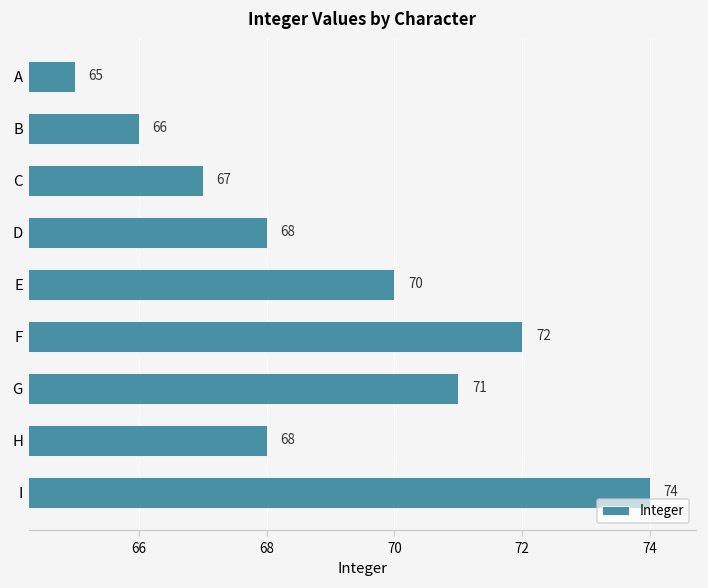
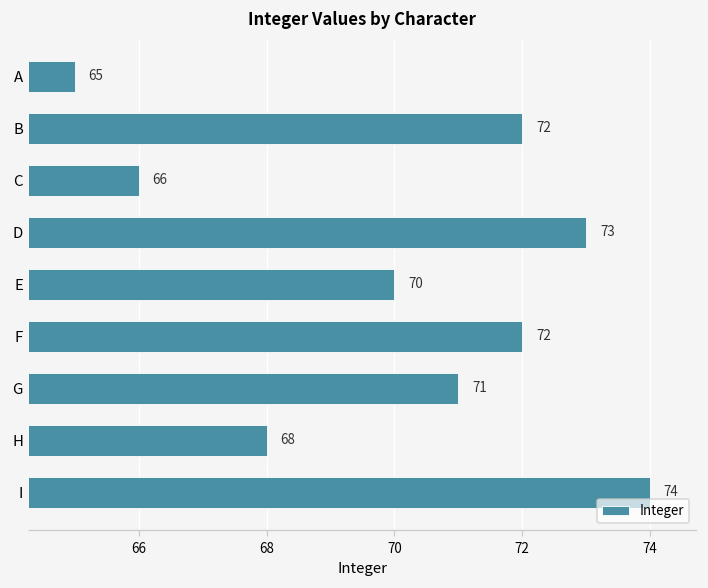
  {
    "A": 65,
-   "B": 66,
-   "C": 67,
-   "D": 68,
+   "B": 72,
+   "C": 66,
+   "D": 73,
    "E": 70,
    "F": 72,
    "G": 71,
    "H": 68,
    "I": 74
  }
